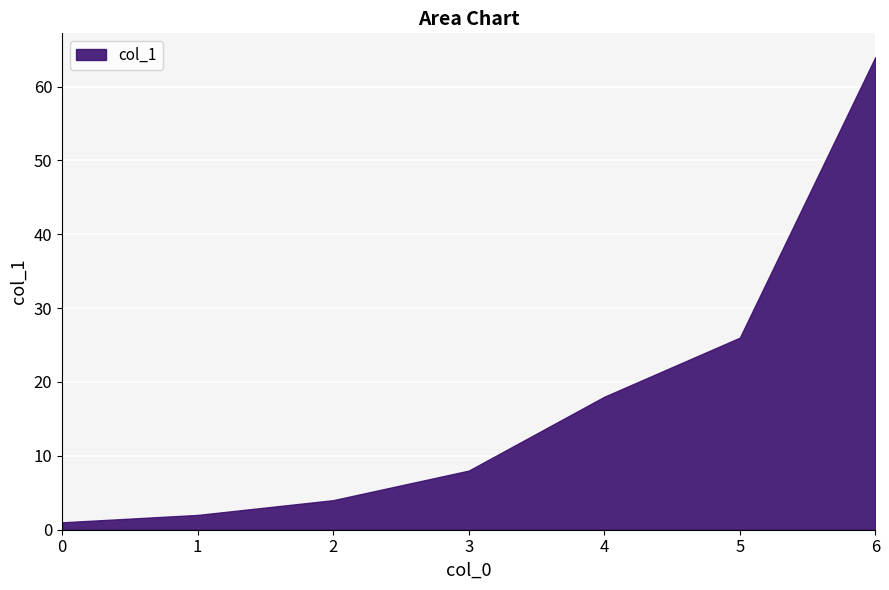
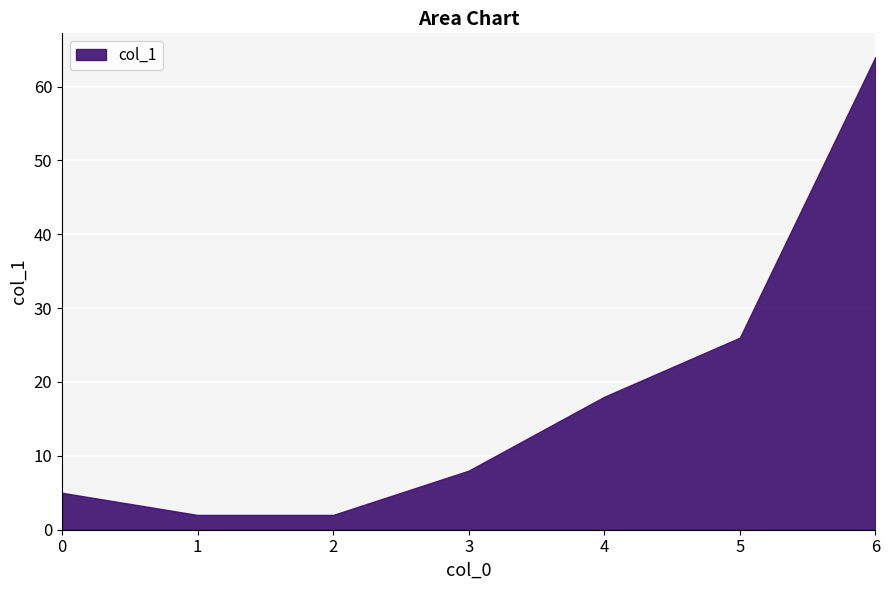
  {
-   "0": 1,
+   "0": 5,
    "1": 2,
-   "2": 4,
+   "2": 2,
    "3": 8,
    "4": 18,
    "5": 26,
    "6": 64
  }
